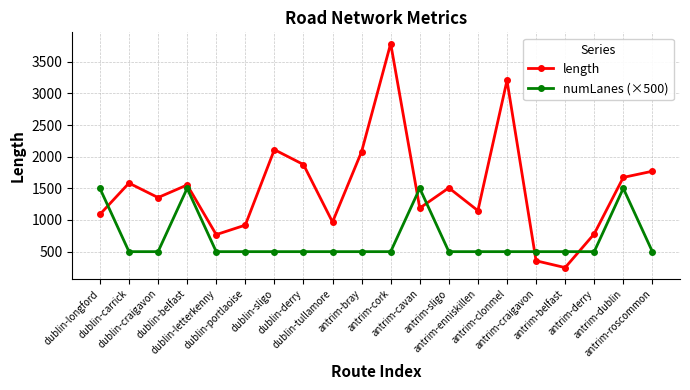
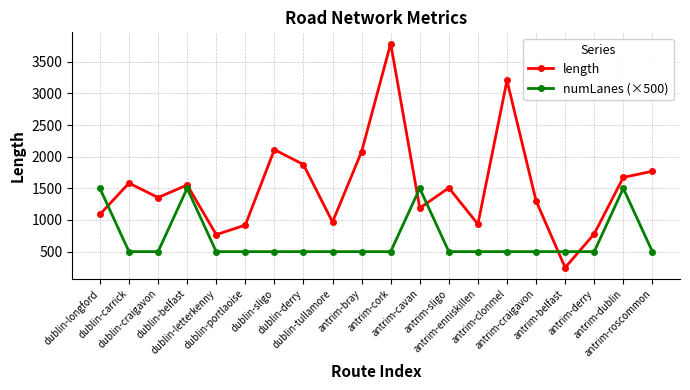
  {
    "length": {
      "dublin-longford": 1100,
      "dublin-carrick": 1600,
      "dublin-craigavon": 1400,
      "dublin-belfast": 1600,
      "dublin-letterkenny": 800,
      "dublin-portlaoise": 900,
      "dublin-sligo": 2100,
      "dublin-derry": 1900,
      "dublin-tullamore": 1000,
      "antrim-bray": 2100,
      "antrim-cork": 3800,
      "antrim-cavan": 1200,
      "antrim-sligo": 1500,
-     "antrim-enniskillen": 1100,
+     "antrim-enniskillen": 900,
      "antrim-clonmel": 3200,
-     "antrim-craigavon": 400,
+     "antrim-craigavon": 1300,
      "antrim-belfast": 200,
      "antrim-derry": 800,
      "antrim-dublin": 1700,
      "antrim-roscommon": 1800
    },
    "numLanes (×500)": {
      "dublin-longford": 1500,
      "dublin-carrick": 500,
      "dublin-craigavon": 500,
      "dublin-belfast": 1500,
      "dublin-letterkenny": 500,
      "dublin-portlaoise": 500,
      "dublin-sligo": 500,
      "dublin-derry": 500,
      "dublin-tullamore": 500,
      "antrim-bray": 500,
      "antrim-cork": 500,
      "antrim-cavan": 1500,
      "antrim-sligo": 500,
      "antrim-enniskillen": 500,
      "antrim-clonmel": 500,
      "antrim-craigavon": 500,
      "antrim-belfast": 500,
      "antrim-derry": 500,
      "antrim-dublin": 1500,
      "antrim-roscommon": 500
    }
  }
